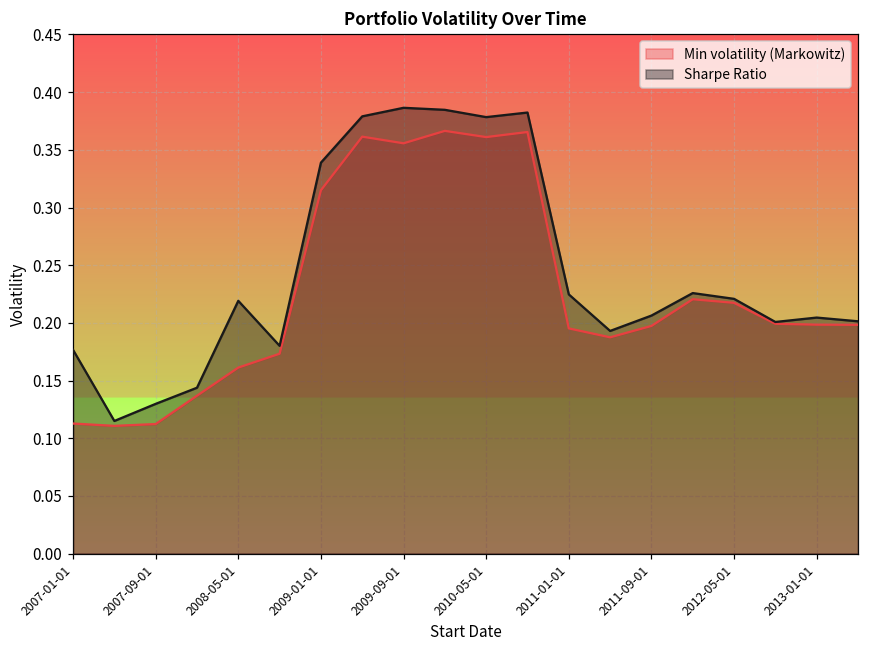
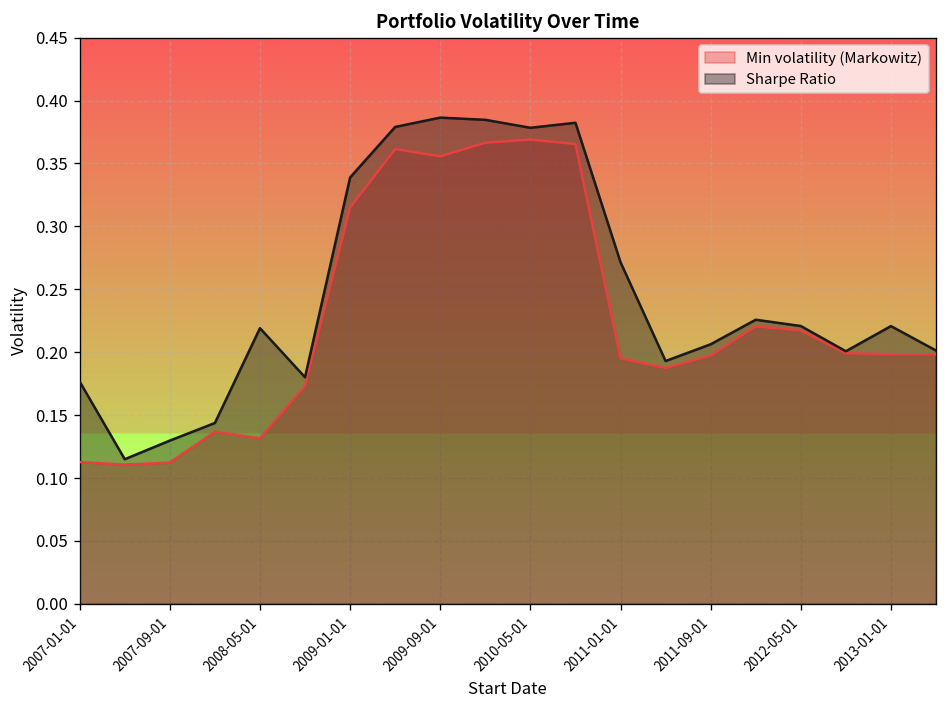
  {
    "Min volatility (Markowitz)": {
      "2007-01-01": 0.113,
      "2007-09-01": 0.112,
-     "2008-05-01": 0.161,
+     "2008-05-01": 0.132,
      "2009-01-01": 0.315,
      "2009-09-01": 0.356,
-     "2010-05-01": 0.361,
+     "2010-05-01": 0.369,
      "2011-01-01": 0.195,
      "2011-09-01": 0.197,
      "2012-05-01": 0.217,
      "2013-01-01": 0.198
    },
    "Sharpe Ratio": {
      "2007-01-01": 0.177,
      "2007-09-01": 0.130,
      "2008-05-01": 0.219,
      "2009-01-01": 0.339,
      "2009-09-01": 0.386,
      "2010-05-01": 0.378,
-     "2011-01-01": 0.225,
+     "2011-01-01": 0.271,
      "2011-09-01": 0.206,
      "2012-05-01": 0.221,
-     "2013-01-01": 0.205
+     "2013-01-01": 0.221
    }
  }
